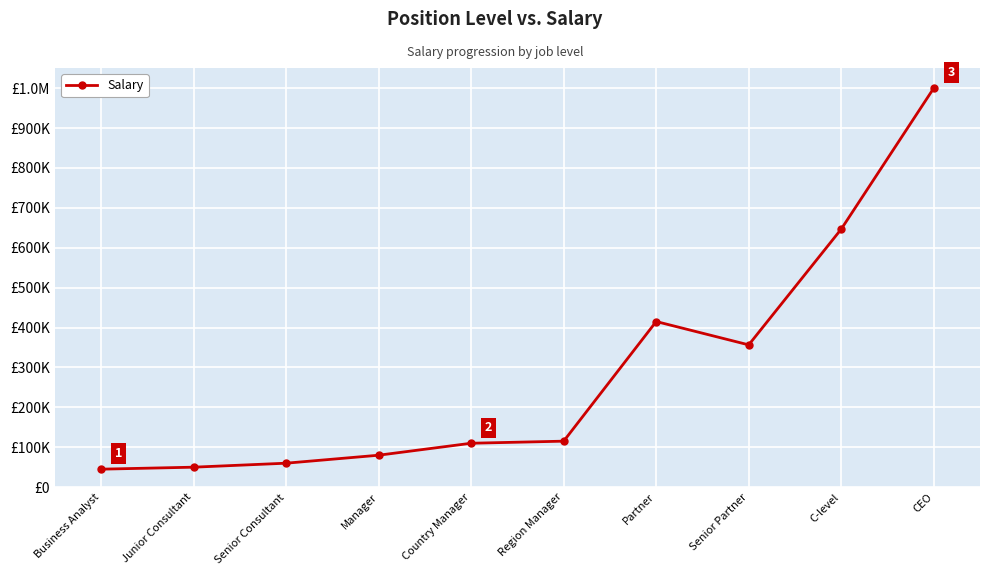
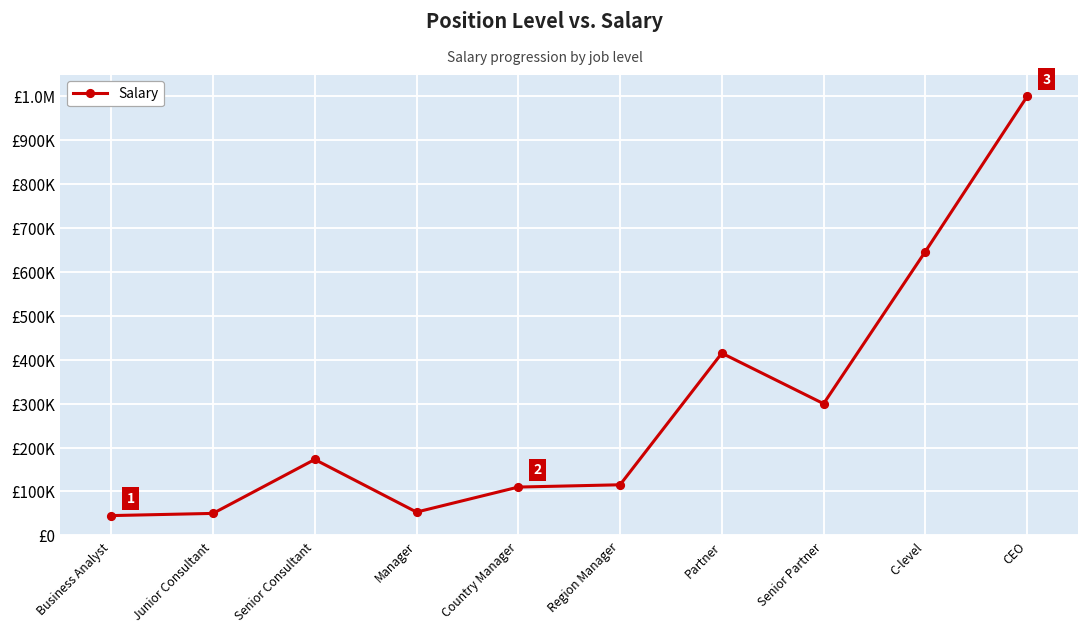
  {
    "Junior Consultant": "£50000",
-   "Senior Consultant": "£60000",
-   "Manager": "£80000",
+   "Senior Consultant": "£170000",
+   "Manager": "£50000",
    "Region Manager": "£120000",
    "Partner": "£420000",
-   "Senior Partner": "£360000",
+   "Senior Partner": "£300000",
    "C-level": "£650000"
  }
